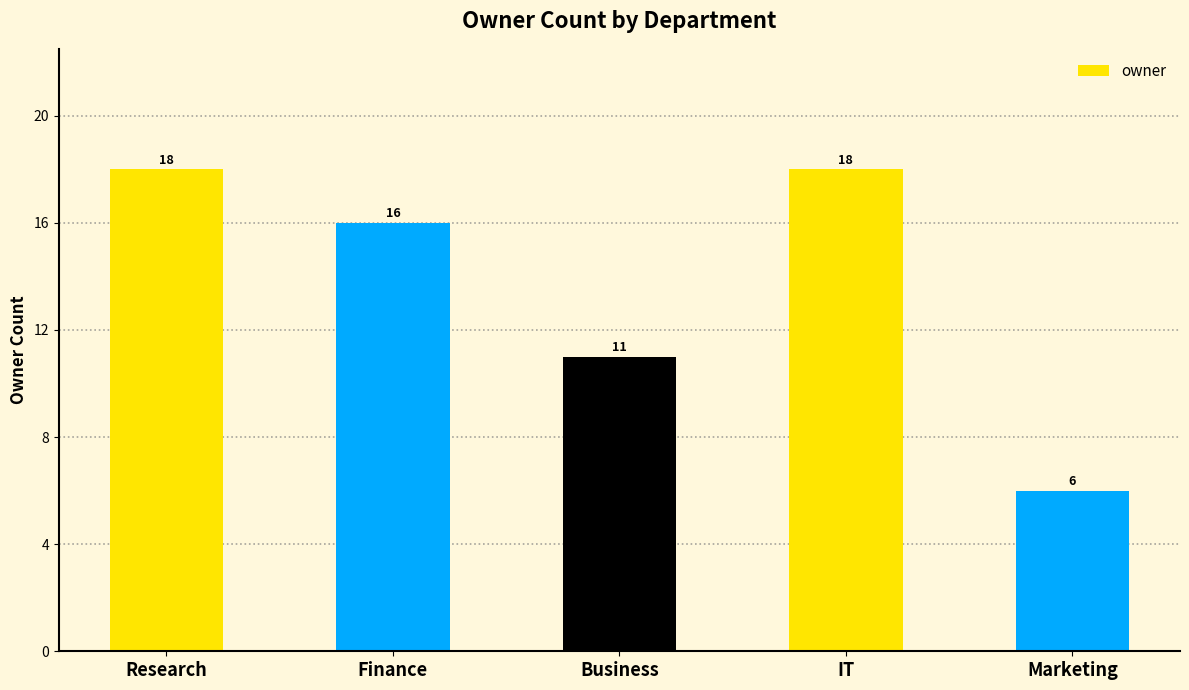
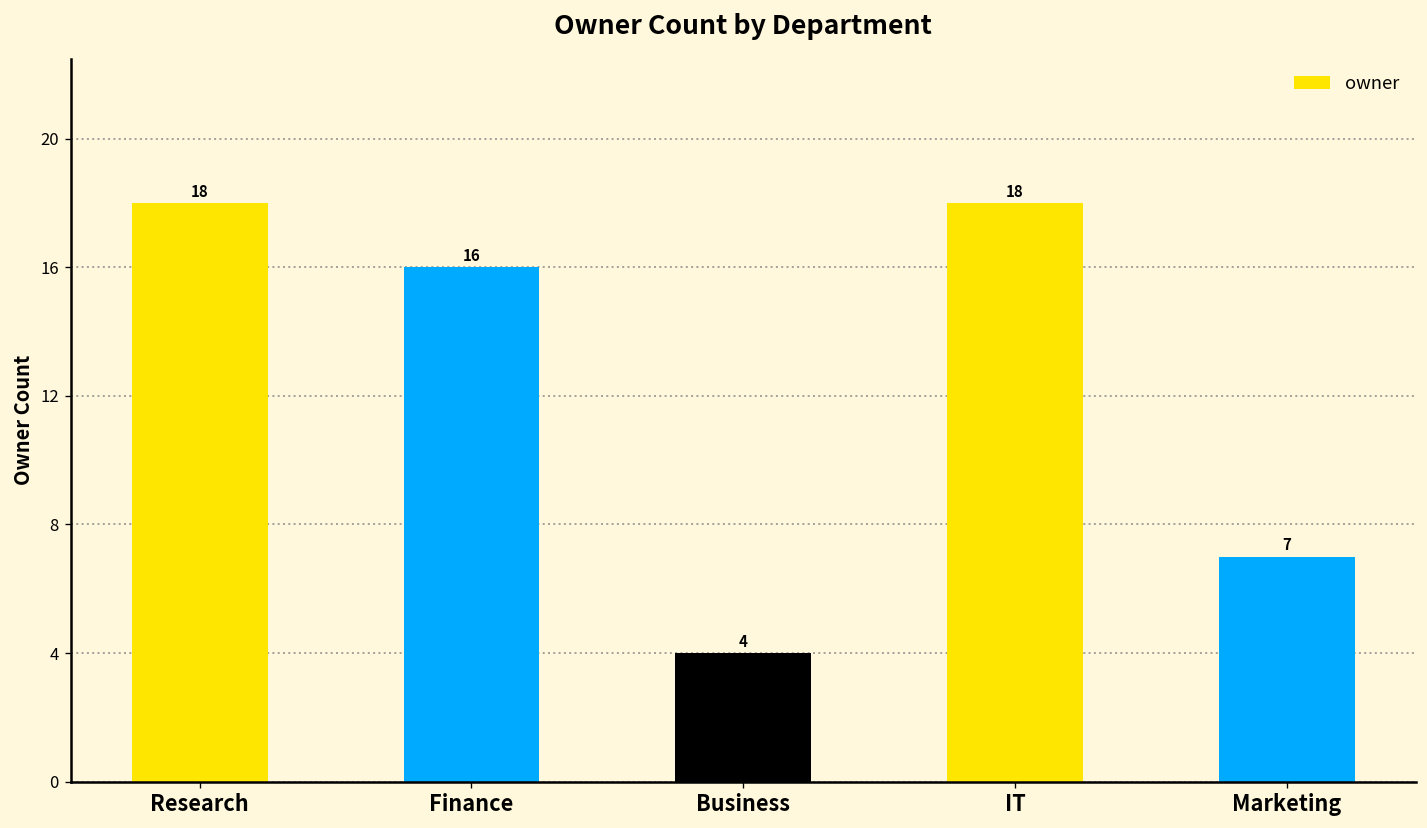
  {
    "Research": 18,
    "Finance": 16,
-   "Business": 11,
+   "Business": 4,
    "IT": 18,
-   "Marketing": 6
+   "Marketing": 7
  }
